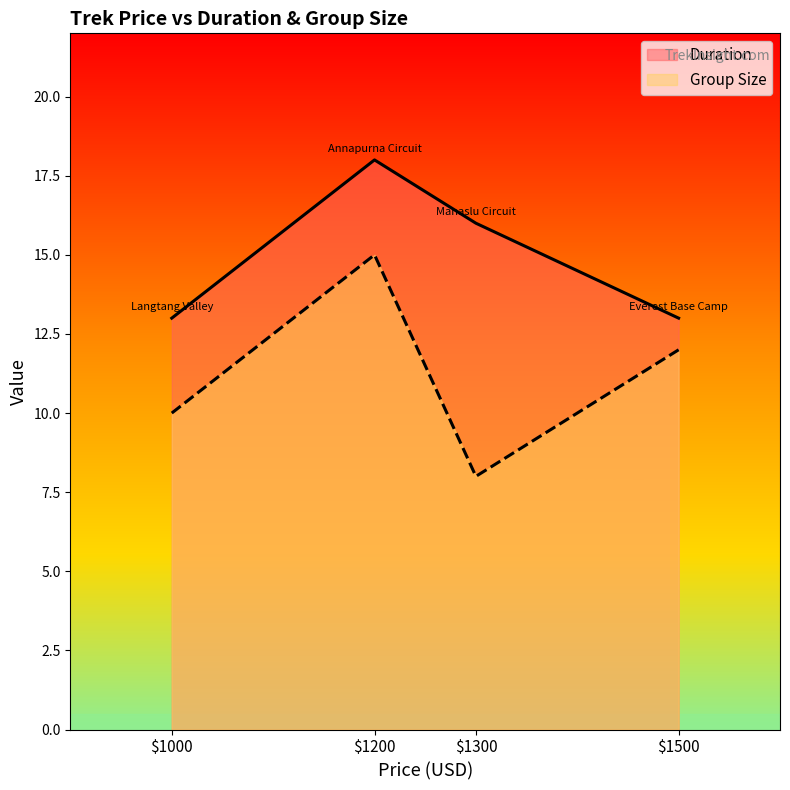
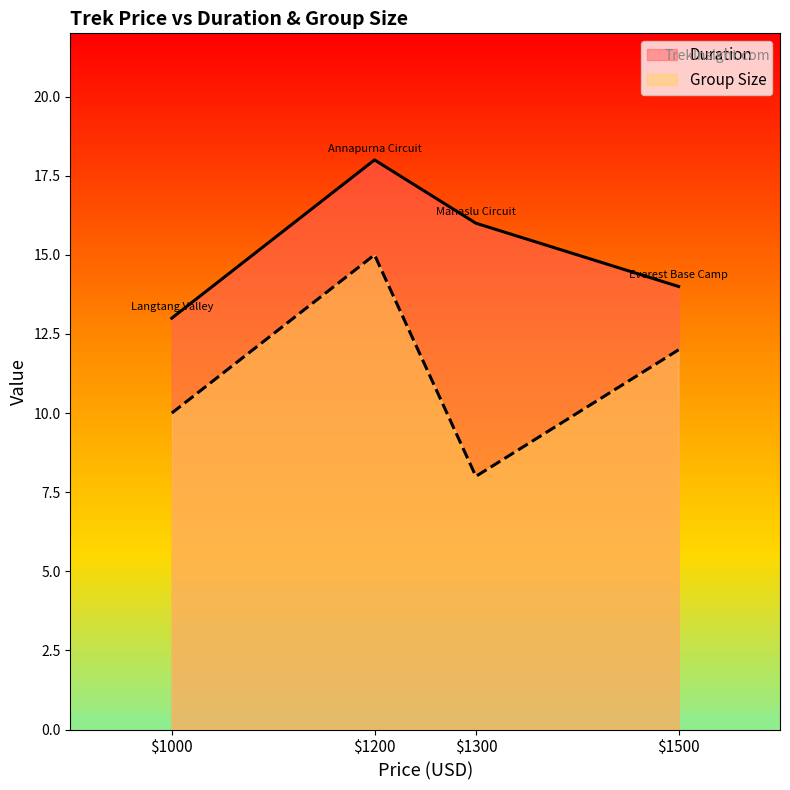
  {
    "Duration": {
      "$1000": 13,
      "$1200": 18,
      "$1300": 16,
-     "$1500": 13
+     "$1500": 14
    },
    "Group Size": {
      "$1000": 10,
      "$1200": 15,
      "$1300": 8,
      "$1500": 12
    }
  }
